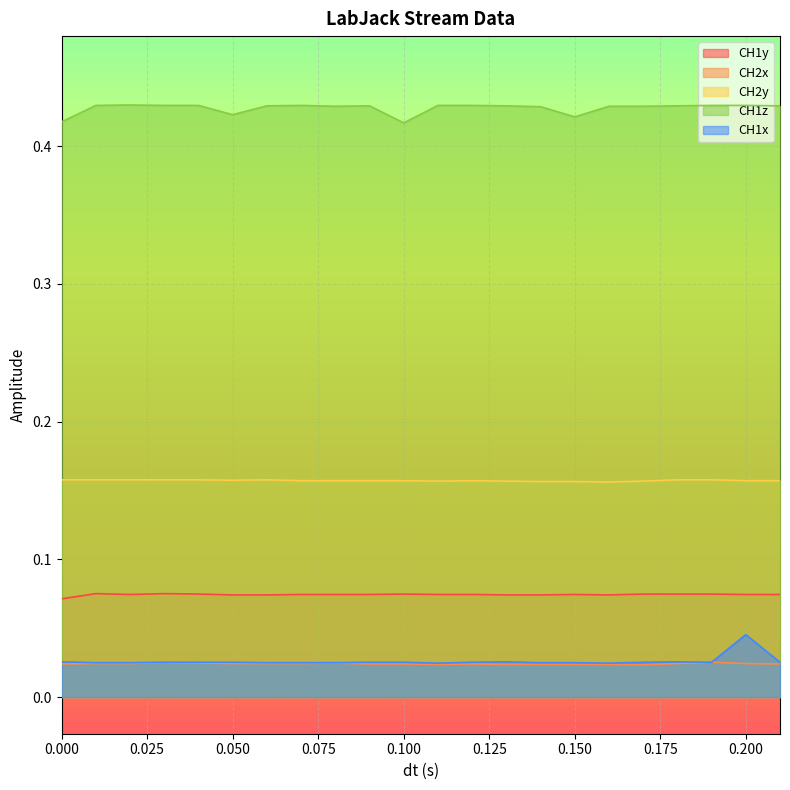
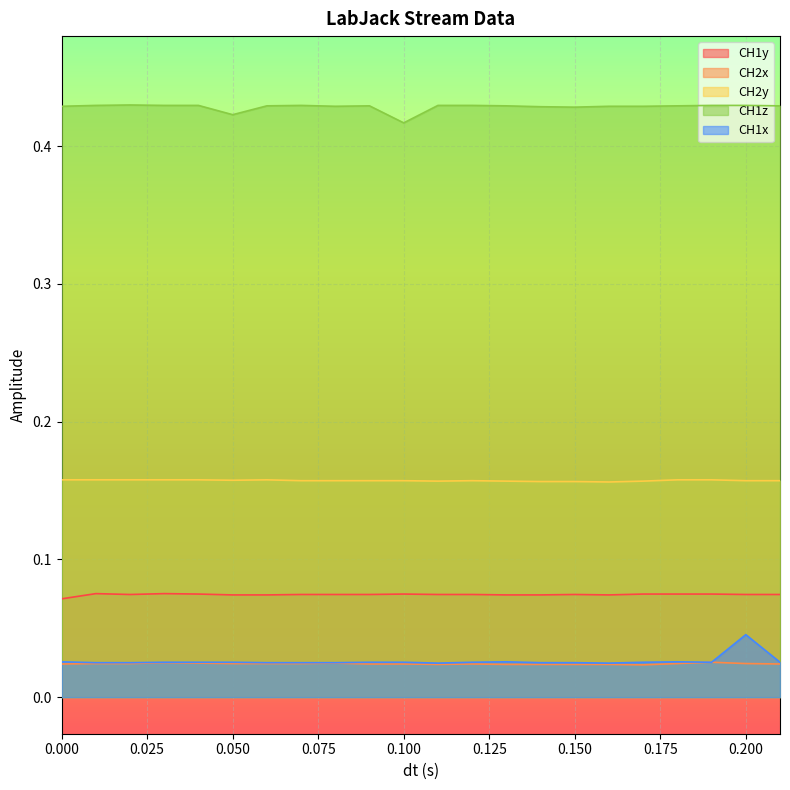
  {
    "CH1z": {
-     "0.000": 0.418,
+     "0.000": 0.429,
      "0.050": 0.423,
      "0.100": 0.417,
-     "0.150": 0.421
+     "0.150": 0.428
    },
    "CH1x": {
      "0.200": 0.045
    }
  }
